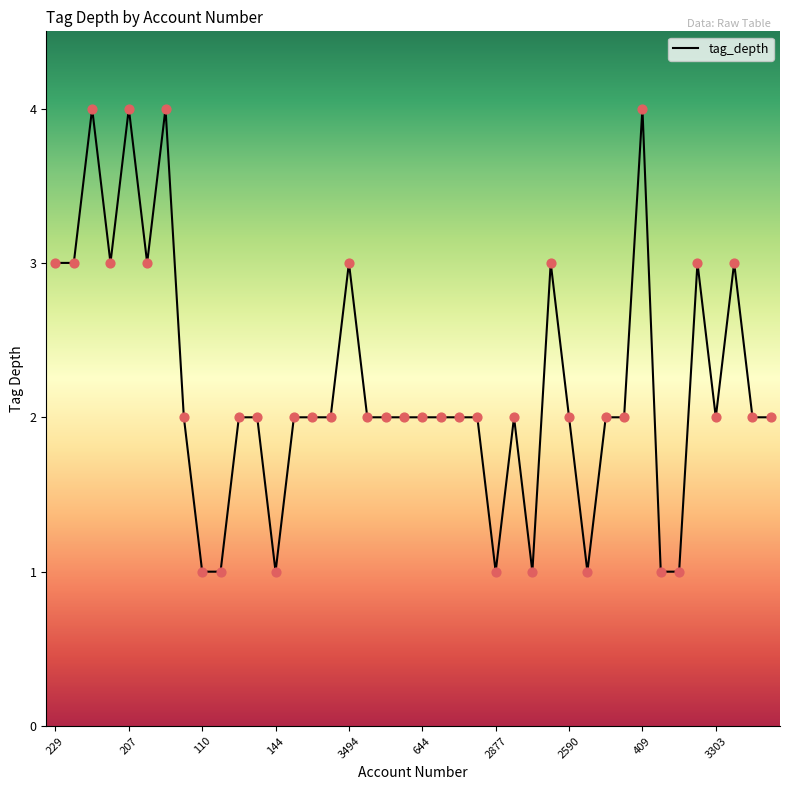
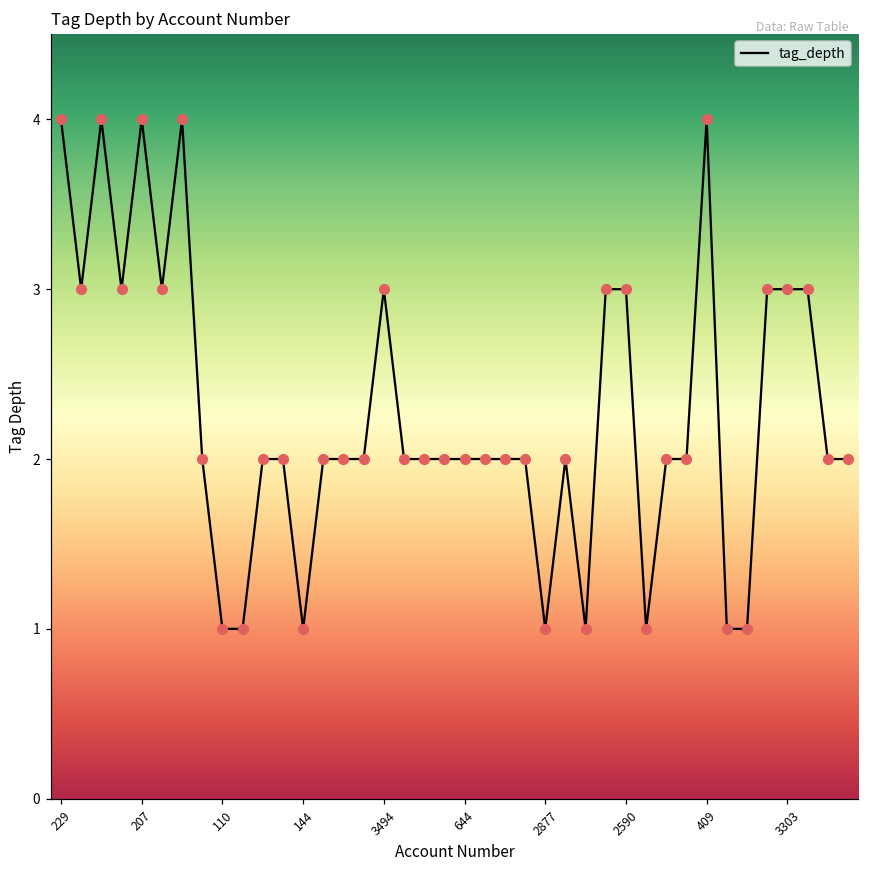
  {
-   "229": 3,
+   "229": 4,
    "207": 4,
    "110": 1,
    "144": 1,
    "3494": 3,
    "644": 2,
    "2877": 1,
-   "2590": 2,
+   "2590": 3,
    "409": 4,
-   "3303": 2
+   "3303": 3
  }
